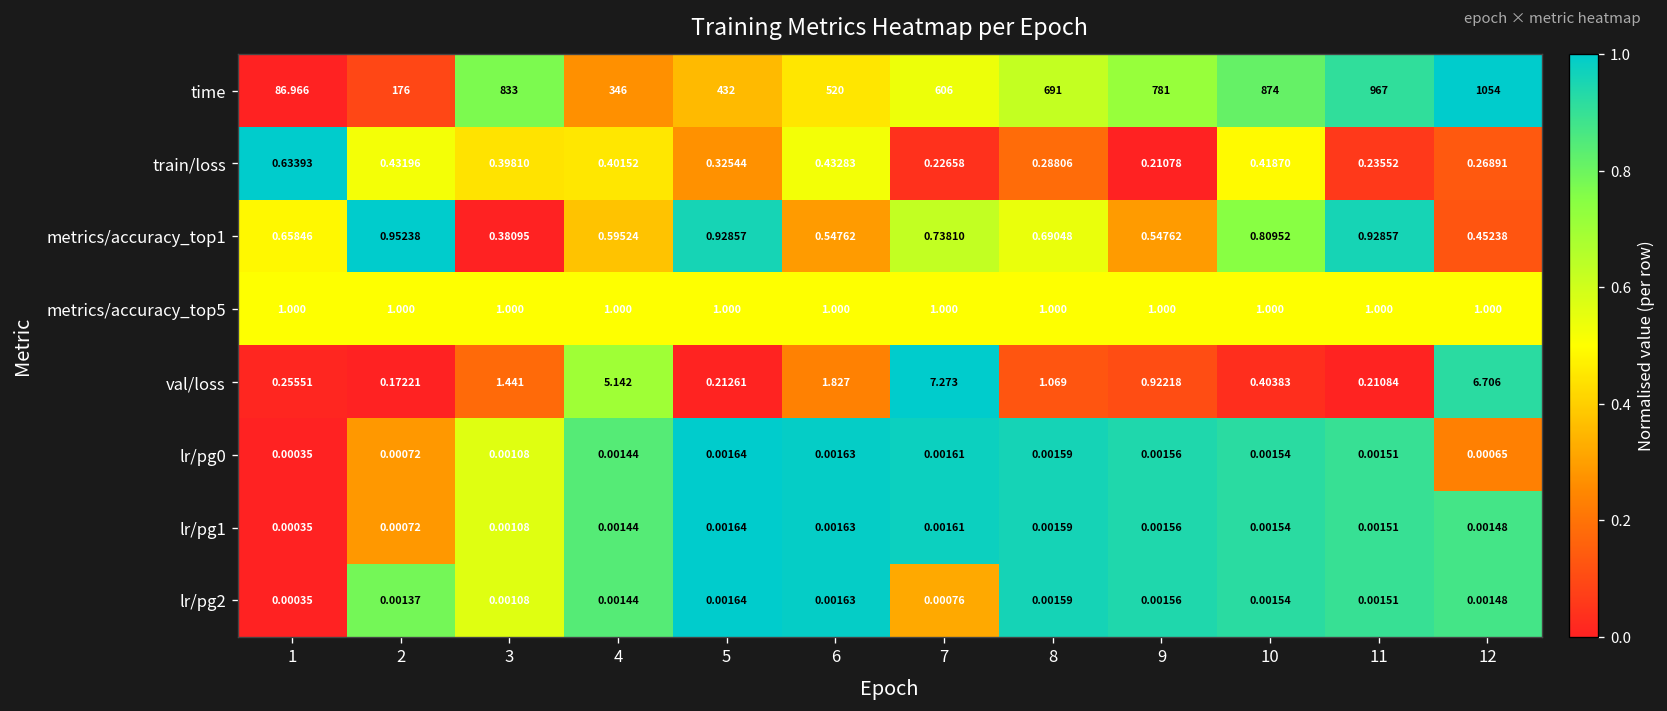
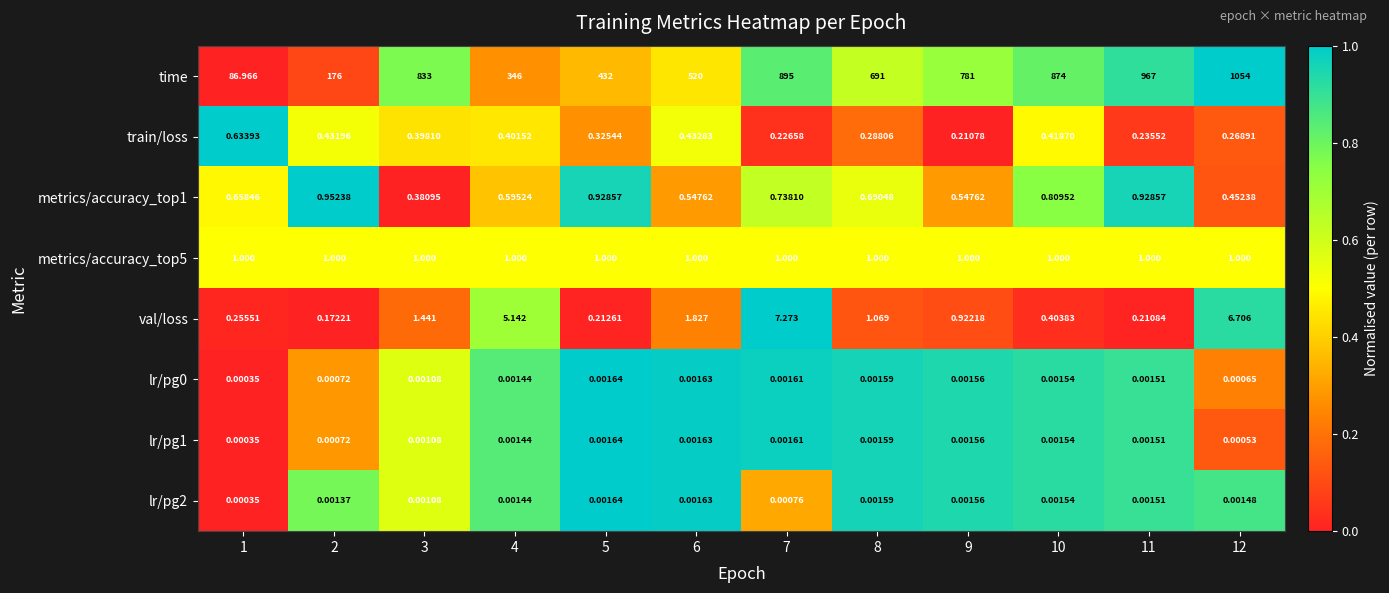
  {
    "time": {
      "1": 86.966,
      "2": 176,
      "3": 833,
      "4": 346,
      "5": 432,
      "6": 520,
-     "7": 606,
+     "7": 895,
      "8": 691,
      "9": 781,
      "10": 874,
      "11": 967,
      "12": 1054
    },
    "train/loss": {
      "1": 0.63393,
      "2": 0.43196,
      "3": 0.39810,
      "4": 0.40152,
      "5": 0.32544,
      "6": 0.43283,
      "7": 0.22658,
      "8": 0.28806,
      "9": 0.21078,
      "10": 0.41870,
      "11": 0.23552,
      "12": 0.26891
    },
    "metrics/accuracy_top1": {
      "1": 0.65846,
      "2": 0.95238,
      "3": 0.38095,
      "4": 0.59524,
      "5": 0.92857,
      "6": 0.54762,
      "7": 0.73810,
      "8": 0.69048,
      "9": 0.54762,
      "10": 0.80952,
      "11": 0.92857,
      "12": 0.45238
    },
    "metrics/accuracy_top5": {
      "1": 1.000,
      "2": 1.000,
      "3": 1.000,
      "4": 1.000,
      "5": 1.000,
      "6": 1.000,
      "7": 1.000,
      "8": 1.000,
      "9": 1.000,
      "10": 1.000,
      "11": 1.000,
      "12": 1.000
    },
    "val/loss": {
      "1": 0.25551,
      "2": 0.17221,
      "3": 1.441,
      "4": 5.142,
      "5": 0.21261,
      "6": 1.827,
      "7": 7.273,
      "8": 1.069,
      "9": 0.92218,
      "10": 0.40383,
      "11": 0.21084,
      "12": 6.706
    },
    "lr/pg0": {
      "1": 0.00035,
      "2": 0.00072,
      "3": 0.00108,
      "4": 0.00144,
      "5": 0.00164,
      "6": 0.00163,
      "7": 0.00161,
      "8": 0.00159,
      "9": 0.00156,
      "10": 0.00154,
      "11": 0.00151,
      "12": 0.00065
    },
    "lr/pg1": {
      "1": 0.00035,
      "2": 0.00072,
      "3": 0.00108,
      "4": 0.00144,
      "5": 0.00164,
      "6": 0.00163,
      "7": 0.00161,
      "8": 0.00159,
      "9": 0.00156,
      "10": 0.00154,
      "11": 0.00151,
-     "12": 0.00148
+     "12": 0.00053
    },
    "lr/pg2": {
      "1": 0.00035,
      "2": 0.00137,
      "3": 0.00108,
      "4": 0.00144,
      "5": 0.00164,
      "6": 0.00163,
      "7": 0.00076,
      "8": 0.00159,
      "9": 0.00156,
      "10": 0.00154,
      "11": 0.00151,
      "12": 0.00148
    }
  }
